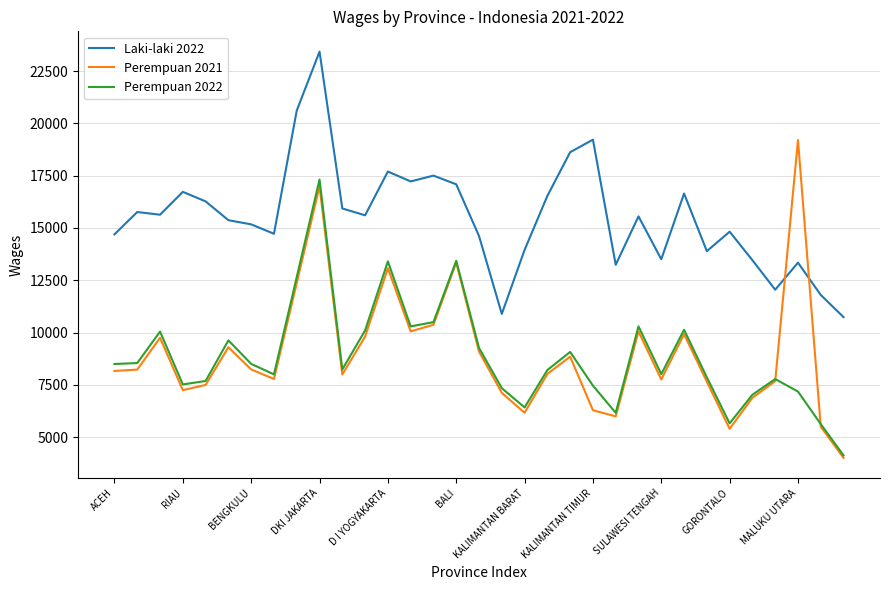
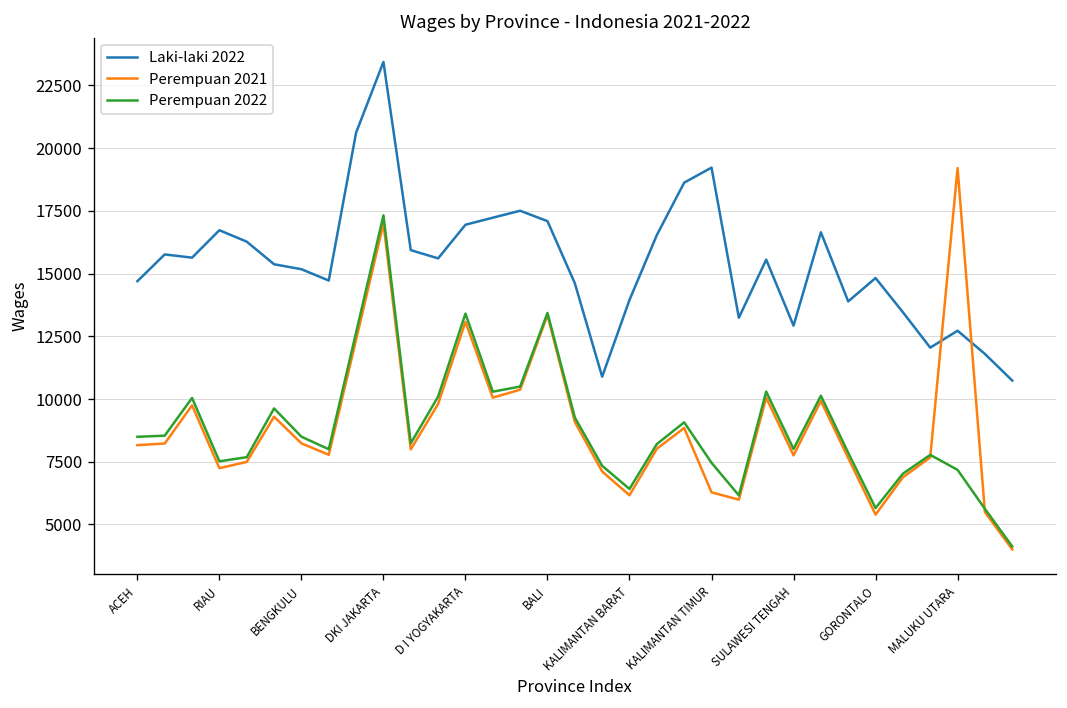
  {
    "Laki-laki 2022": {
      "ACEH": 14700,
      "RIAU": 16700,
      "BENGKULU": 15200,
      "DKI JAKARTA": 23400,
-     "D I YOGYAKARTA": 17700,
+     "D I YOGYAKARTA": 16900,
      "BALI": 17100,
      "KALIMANTAN BARAT": 14000,
      "KALIMANTAN TIMUR": 19200,
-     "SULAWESI TENGAH": 13500,
+     "SULAWESI TENGAH": 12900,
      "GORONTALO": 14800,
-     "MALUKU UTARA": 13300
+     "MALUKU UTARA": 12700
    },
    "Perempuan 2021": {
      "ACEH": 8200,
      "RIAU": 7200,
      "BENGKULU": 8200,
      "DKI JAKARTA": 17000,
      "D I YOGYAKARTA": 13100,
      "KALIMANTAN BARAT": 6200,
      "KALIMANTAN TIMUR": 6300,
      "SULAWESI TENGAH": 7800,
      "GORONTALO": 5400,
      "MALUKU UTARA": 19200
    },
    "Perempuan 2022": {
      "ACEH": 8500,
      "RIAU": 7500,
      "BENGKULU": 8500,
      "DKI JAKARTA": 17300,
      "D I YOGYAKARTA": 13400,
      "KALIMANTAN BARAT": 6400,
      "KALIMANTAN TIMUR": 7500,
      "SULAWESI TENGAH": 8000,
      "GORONTALO": 5700,
      "MALUKU UTARA": 7200
    }
  }
